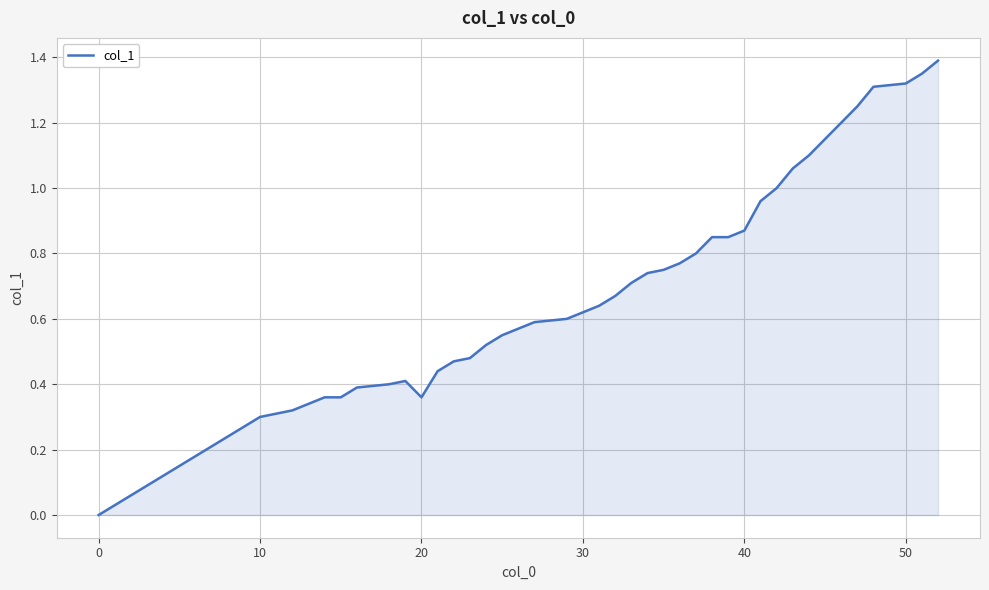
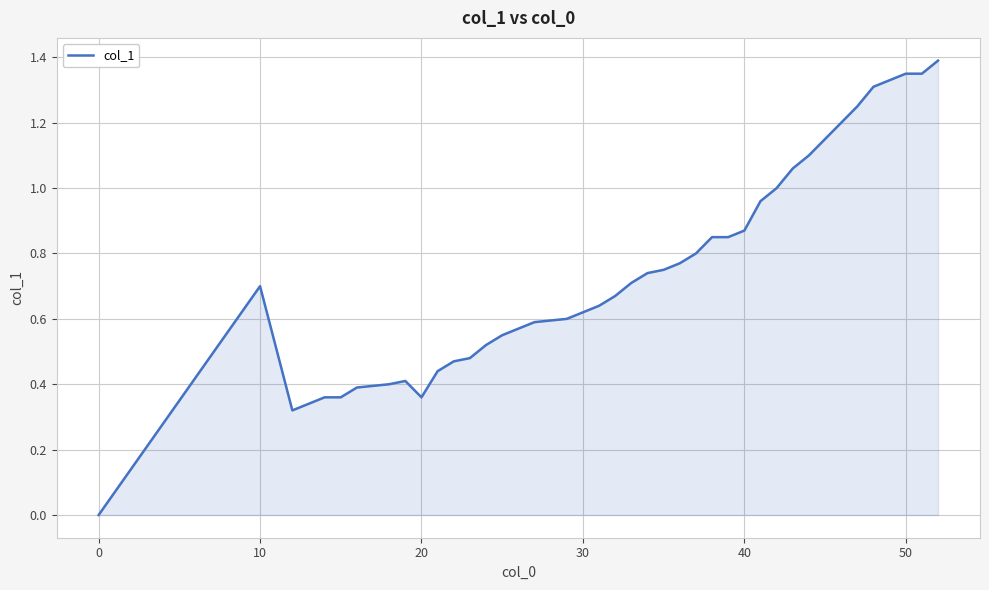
  {
    "0": 0.00,
-   "10": 0.3,
+   "10": 0.7,
    "20": 0.36,
    "30": 0.62,
    "40": 0.87,
-   "50": 1.32
+   "50": 1.35
  }
